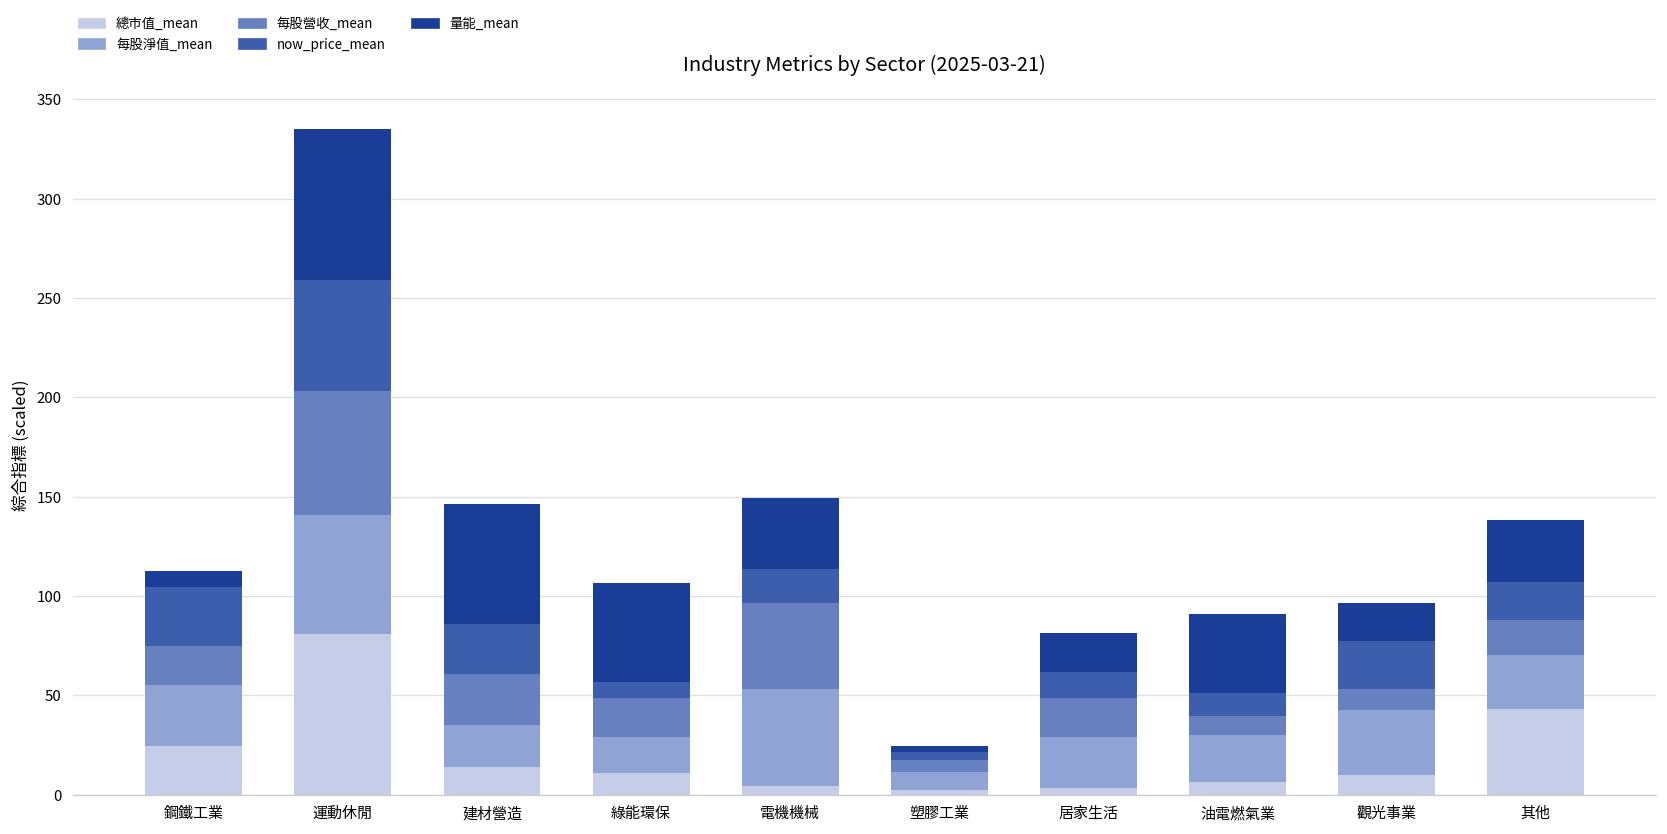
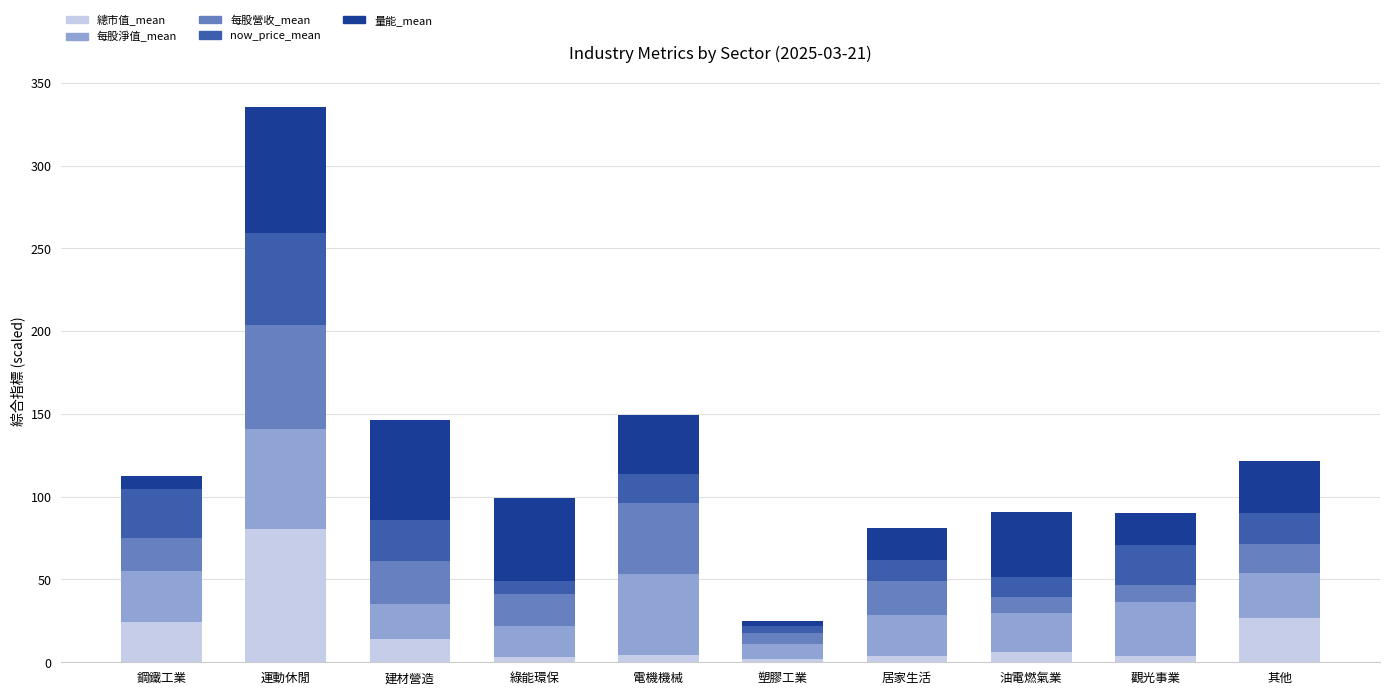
  {
    "總市值_mean": {
      "鋼鐵工業": 24,
      "運動休閒": 81,
      "建材營造": 14,
-     "綠能環保": 11,
+     "綠能環保": 3,
      "電機機械": 4,
      "塑膠工業": 2,
      "居家生活": 4,
      "油電燃氣業": 6,
-     "觀光事業": 10,
-     "其他": 43
+     "觀光事業": 4,
+     "其他": 26
    }
  }
